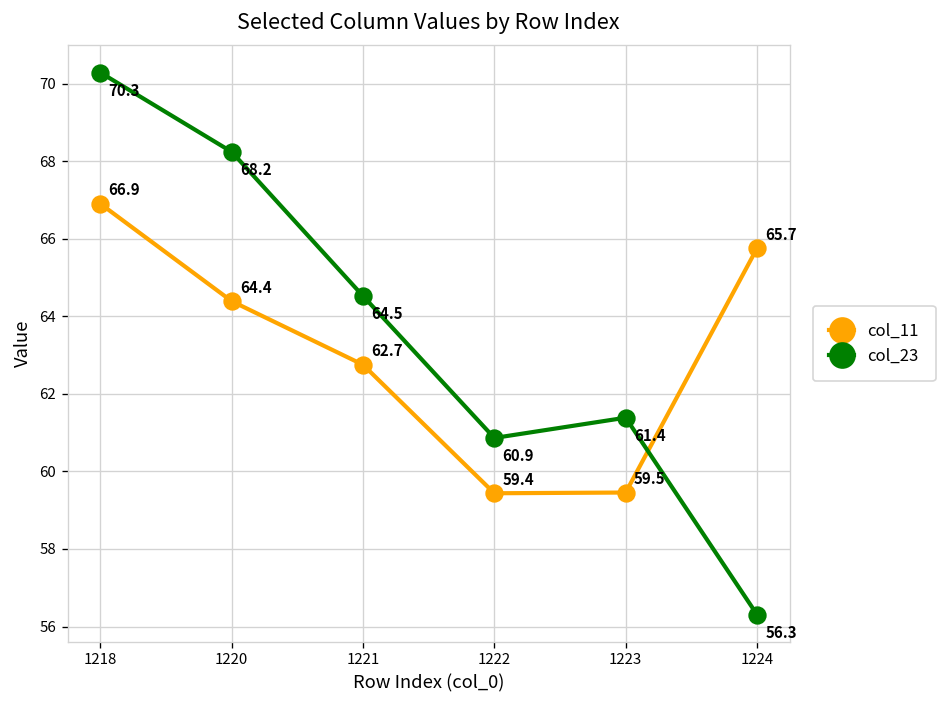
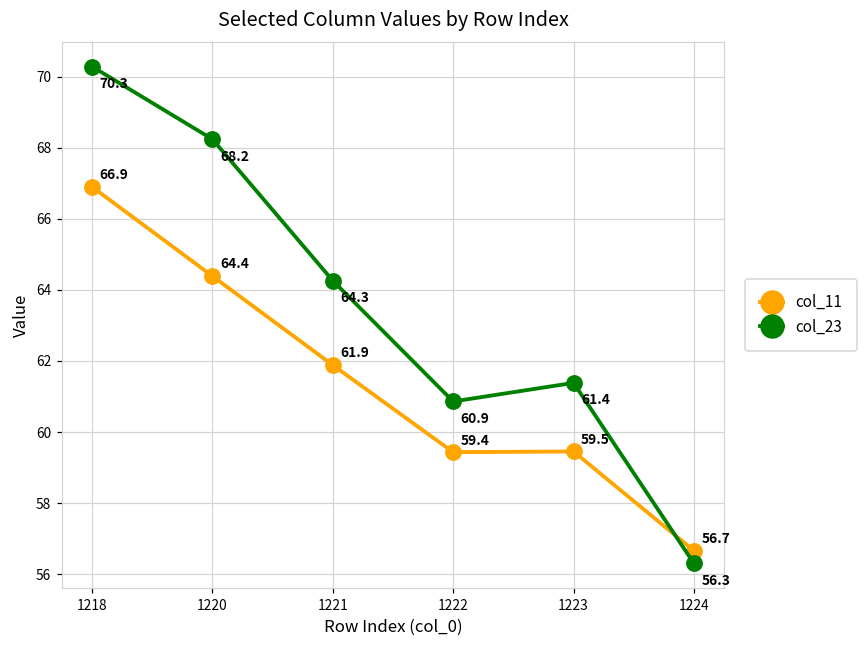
  {
    "col_11": {
      "1218": 66.9,
      "1220": 64.4,
-     "1221": 62.7,
+     "1221": 61.9,
      "1222": 59.4,
      "1223": 59.5,
-     "1224": 65.7
+     "1224": 56.7
    },
    "col_23": {
      "1218": 70.3,
      "1220": 68.2,
-     "1221": 64.5,
+     "1221": 64.3,
      "1222": 60.9,
      "1223": 61.4,
      "1224": 56.3
    }
  }
